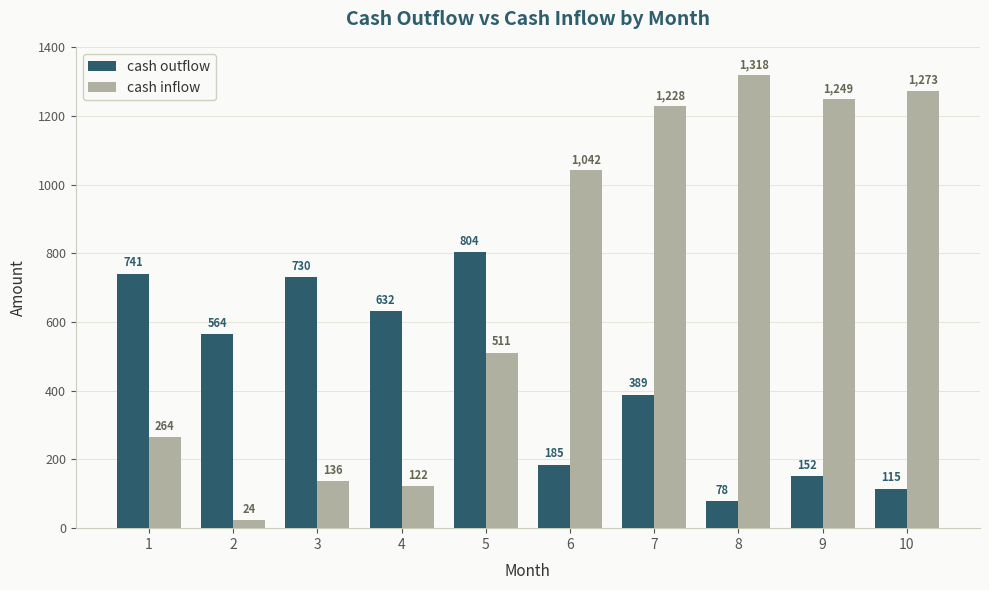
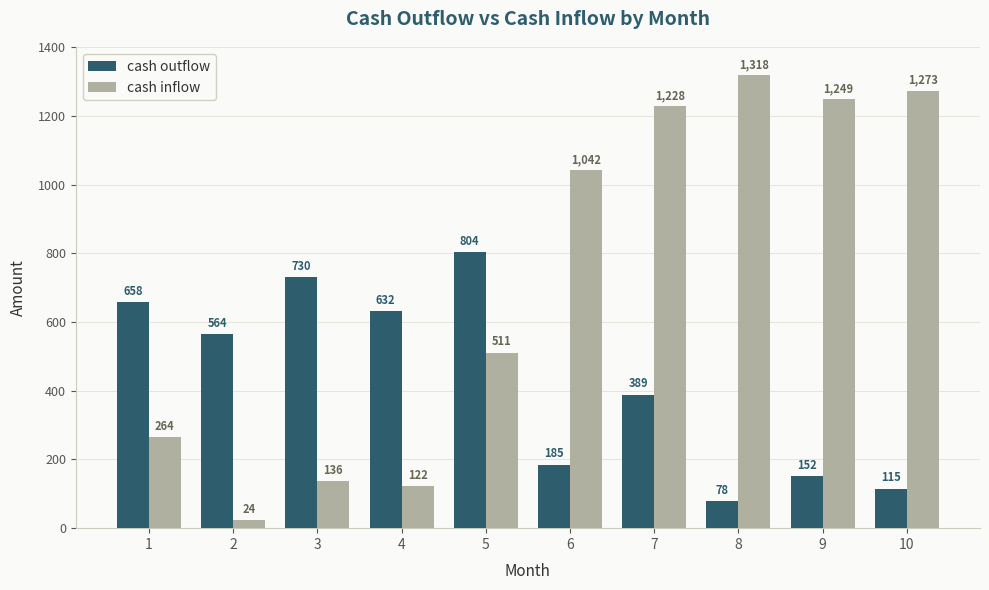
  {
    "cash outflow": {
-     "1": "741",
+     "1": "658",
      "2": "564",
      "3": "730",
      "4": "632",
      "5": "804",
      "6": "185",
      "7": "389",
      "8": "78",
      "9": "152",
      "10": "115"
    },
    "cash inflow": {
      "1": "264",
      "2": "24",
      "3": "136",
      "4": "122",
      "5": "511",
      "6": "1,042",
      "7": "1,228",
      "8": "1,318",
      "9": "1,249",
      "10": "1,273"
    }
  }
